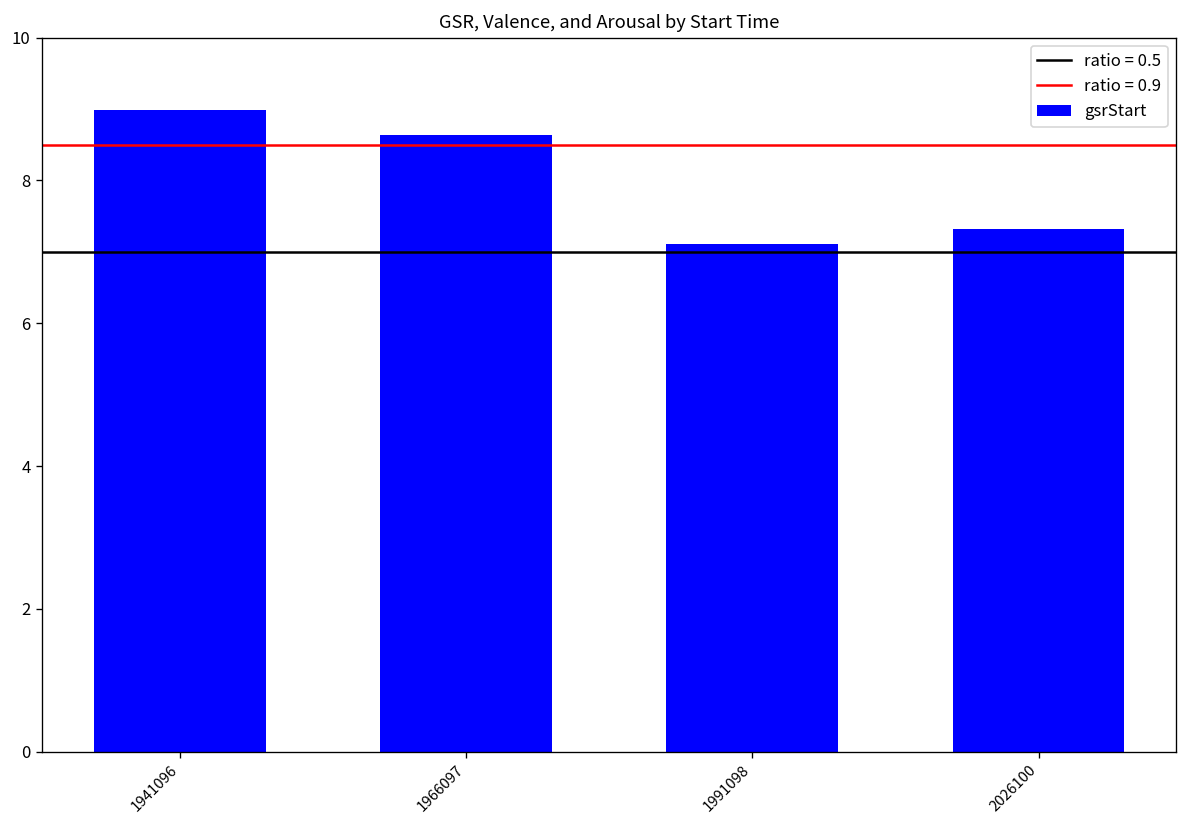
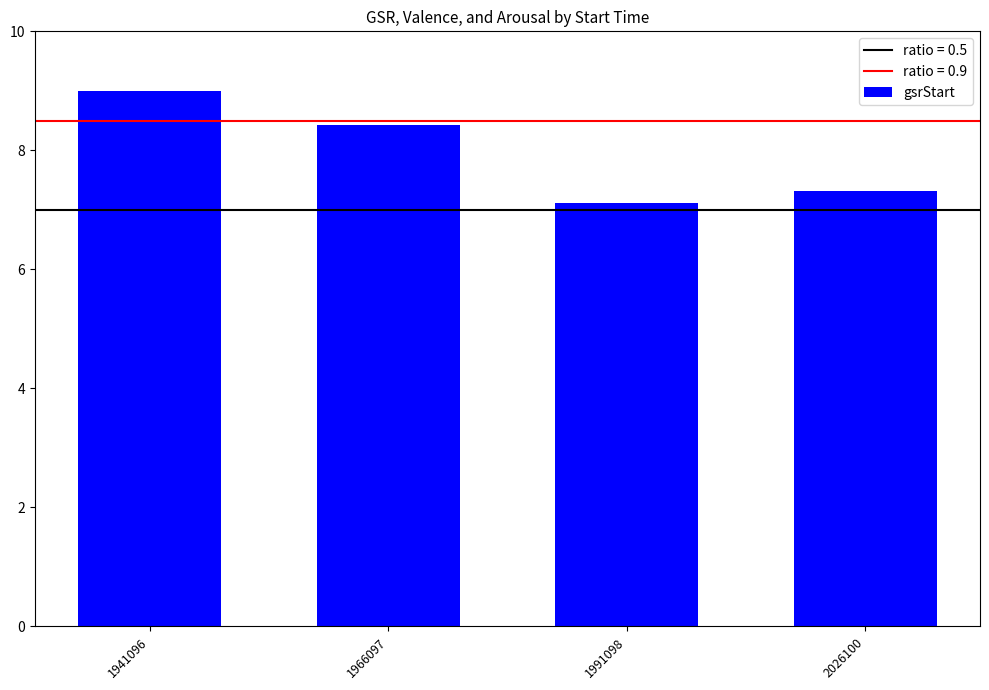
  {
    "1941096": 9.0,
-   "1966097": 8.6,
+   "1966097": 8.4,
    "1991098": 7.1,
    "2026100": 7.3
  }
